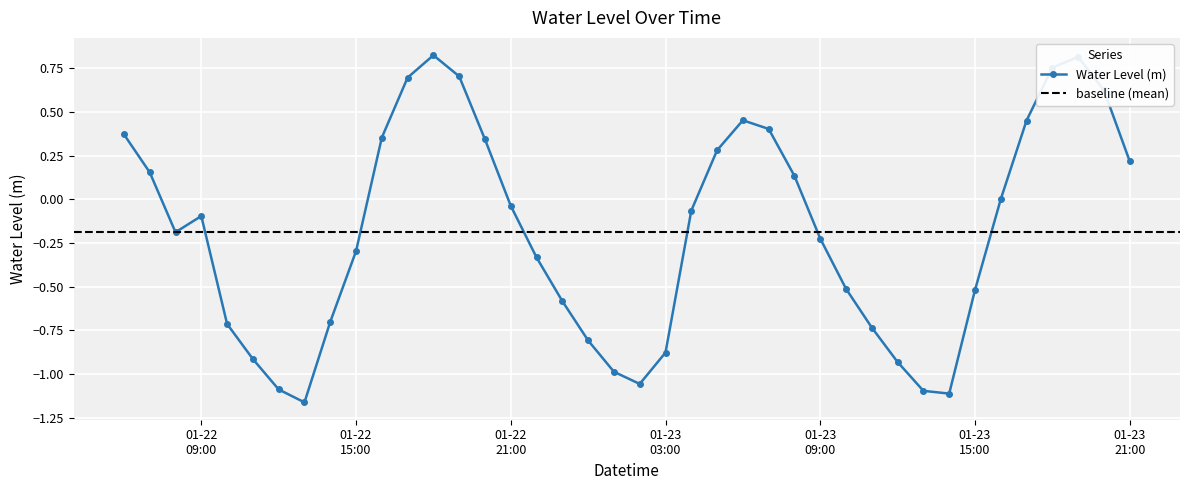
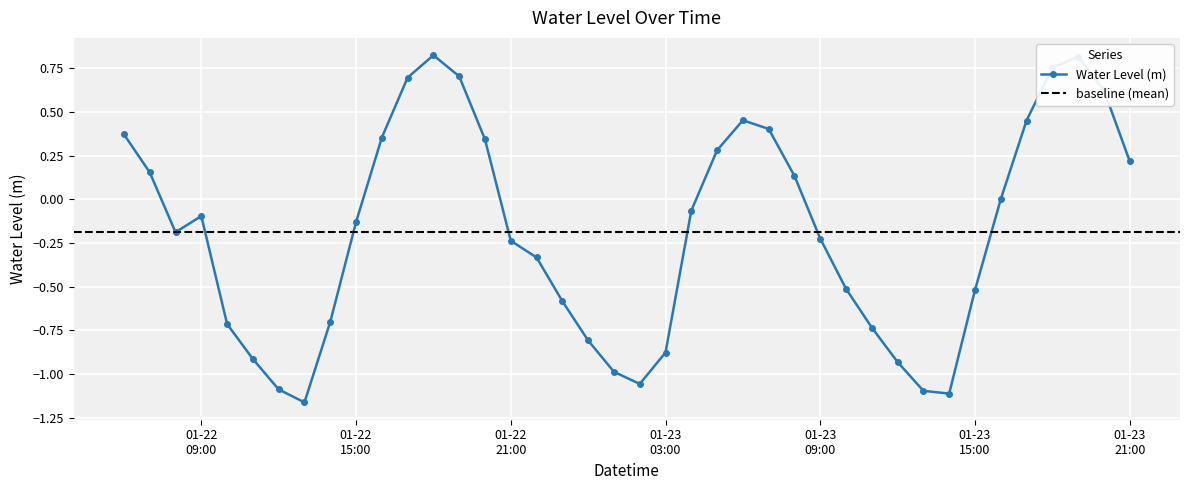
  {
    "01-22 09:00": -0.10,
-   "01-22 15:00": -0.30,
-   "01-22 21:00": -0.04,
+   "01-22 15:00": -0.13,
+   "01-22 21:00": -0.24,
    "01-23 03:00": -0.88,
    "01-23 09:00": -0.22,
    "01-23 15:00": -0.52,
    "01-23 21:00": 0.22
  }
